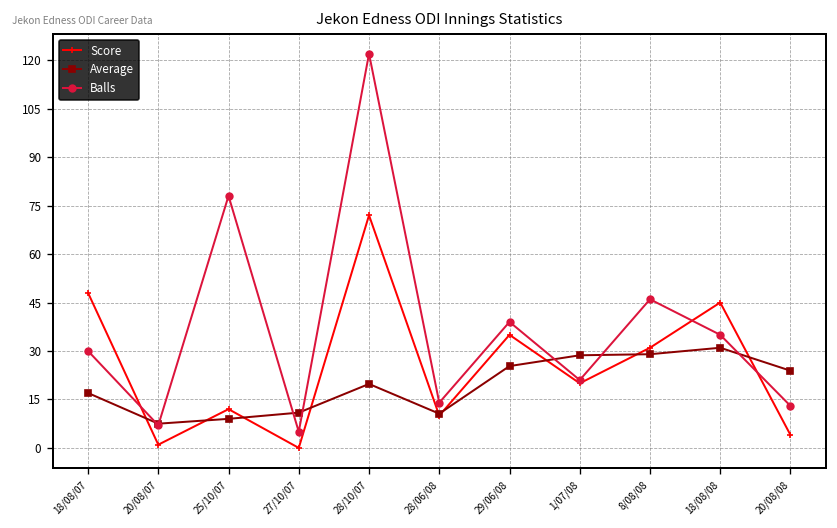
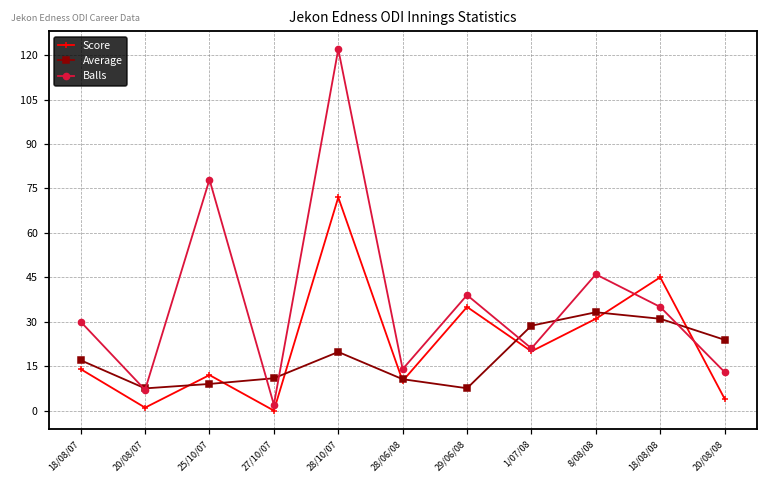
  {
    "Score": {
-     "18/08/07": 48,
+     "18/08/07": 14,
      "20/08/07": 1,
      "25/10/07": 12,
      "27/10/07": 0,
      "28/10/07": 72,
      "29/06/08": 35,
      "1/07/08": 20,
      "8/08/08": 31,
      "18/08/08": 45,
      "20/08/08": 4
    },
    "Average": {
      "18/08/07": 17,
      "25/10/07": 9,
      "27/10/07": 11,
      "28/10/07": 20,
-     "29/06/08": 25,
+     "29/06/08": 8,
      "1/07/08": 29,
-     "8/08/08": 29,
+     "8/08/08": 33,
      "18/08/08": 31,
      "20/08/08": 24
    },
    "Balls": {
      "18/08/07": 30,
      "25/10/07": 78,
-     "27/10/07": 5,
+     "27/10/07": 2,
      "28/10/07": 122,
      "28/06/08": 14,
      "29/06/08": 39,
      "1/07/08": 21,
      "8/08/08": 46,
      "18/08/08": 35,
      "20/08/08": 13
    }
  }
